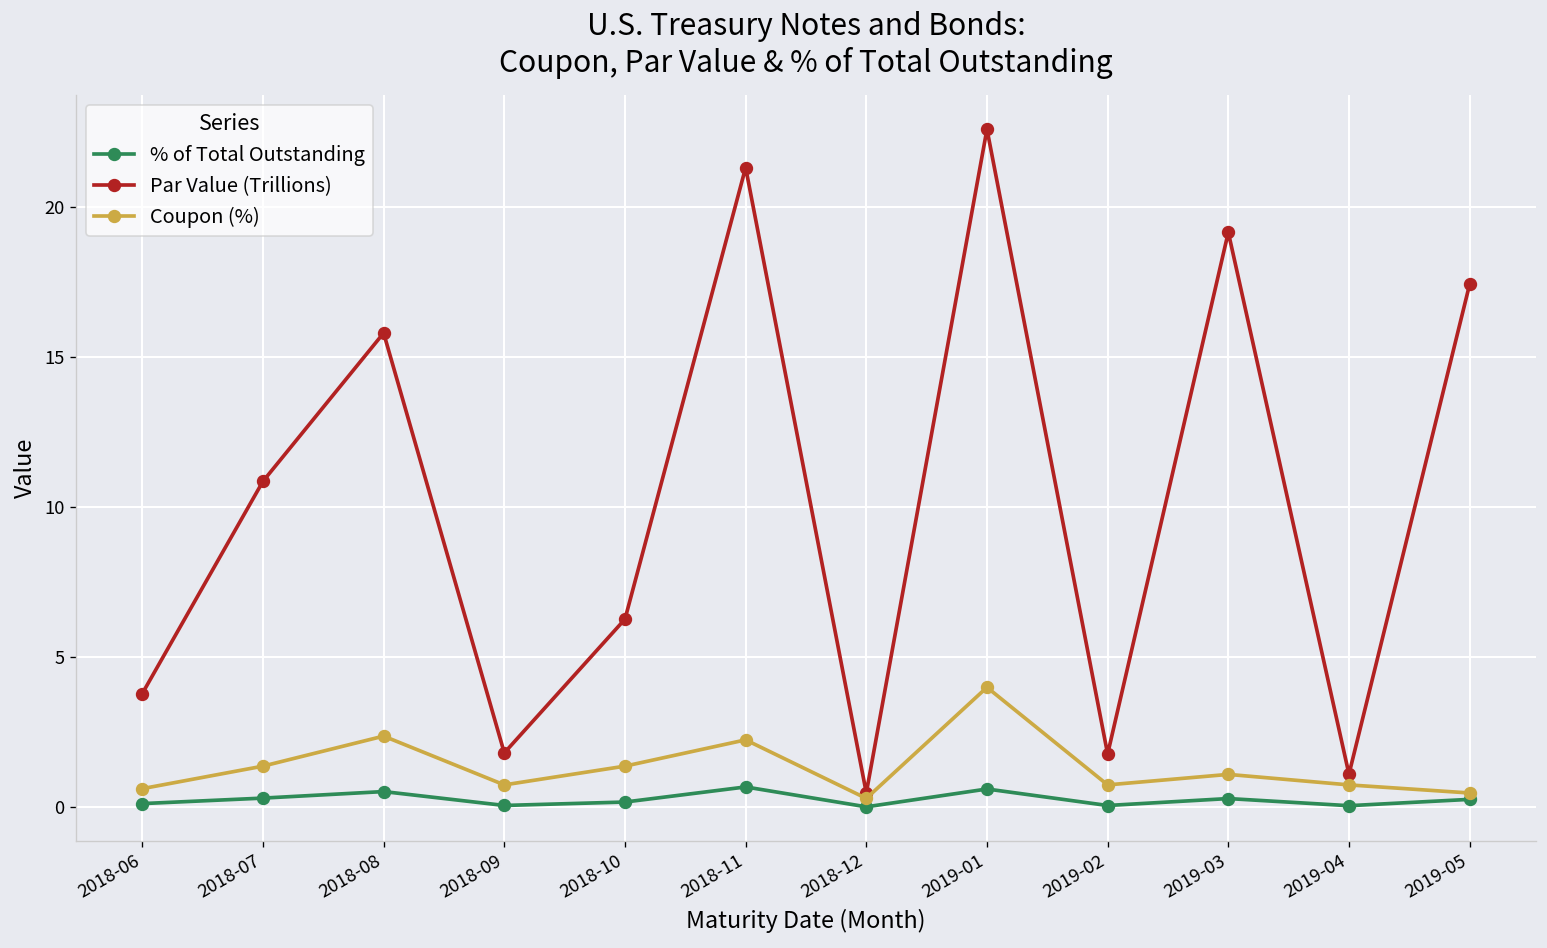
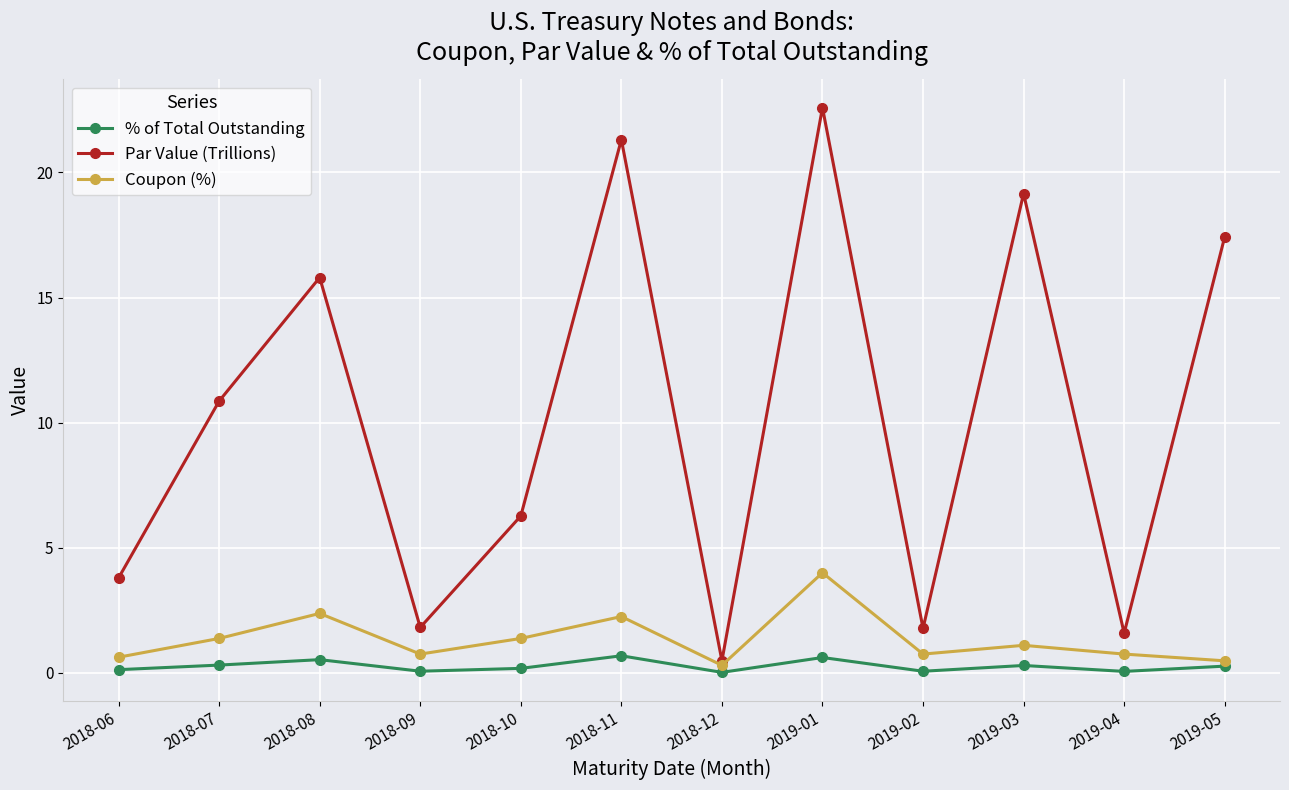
  {
    "% of Total Outstanding": {
      "2018-06": 0.1,
      "2018-07": 0.3,
      "2018-08": 0.5,
      "2018-09": 0.1,
      "2018-10": 0.2,
      "2018-11": 0.7,
      "2018-12": 0.0,
      "2019-01": 0.6,
      "2019-02": 0.1,
      "2019-03": 0.3,
      "2019-04": 0.1,
      "2019-05": 0.3
    },
    "Par Value (Trillions)": {
      "2018-06": 3.8,
      "2018-07": 10.9,
      "2018-08": 15.8,
      "2018-09": 1.8,
      "2018-10": 6.3,
      "2018-11": 21.3,
      "2018-12": 0.5,
      "2019-01": 22.6,
      "2019-02": 1.8,
      "2019-03": 19.2,
-     "2019-04": 1.1,
+     "2019-04": 1.6,
      "2019-05": 17.4
    },
    "Coupon (%)": {
      "2018-06": 0.6,
      "2018-07": 1.4,
      "2018-08": 2.4,
      "2018-09": 0.8,
      "2018-10": 1.4,
      "2018-11": 2.3,
      "2018-12": 0.3,
      "2019-01": 4.0,
      "2019-02": 0.8,
      "2019-03": 1.1,
      "2019-04": 0.8,
      "2019-05": 0.5
    }
  }
